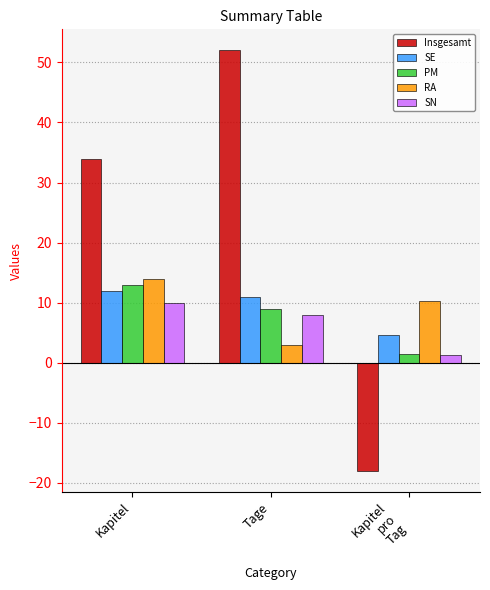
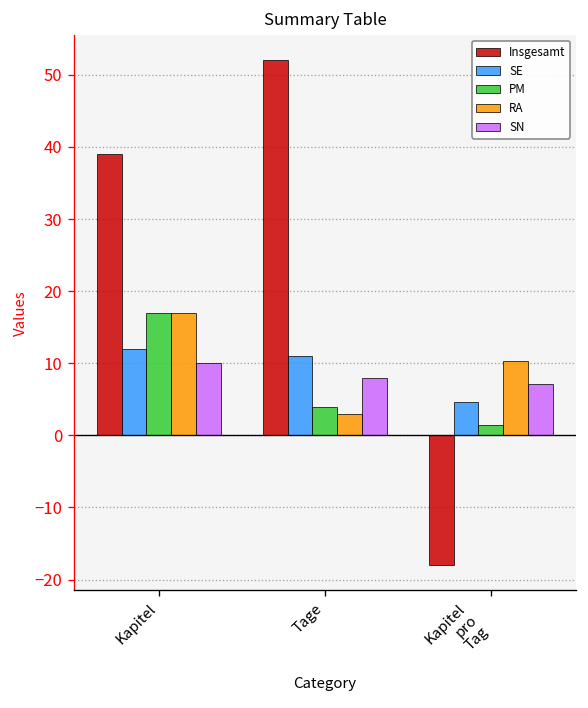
  {
    "Insgesamt": {
-     "Kapitel": 34,
+     "Kapitel": 39,
      "Tage": 52,
      "Kapitel pro Tag": -18
    },
    "SE": {
      "Kapitel": 12,
      "Tage": 11,
      "Kapitel pro Tag": 5
    },
    "PM": {
-     "Kapitel": 13,
-     "Tage": 9,
+     "Kapitel": 17,
+     "Tage": 4,
      "Kapitel pro Tag": 1
    },
    "RA": {
-     "Kapitel": 14,
+     "Kapitel": 17,
      "Tage": 3,
      "Kapitel pro Tag": 10
    },
    "SN": {
      "Kapitel": 10,
      "Tage": 8,
-     "Kapitel pro Tag": 1
+     "Kapitel pro Tag": 7
    }
  }
